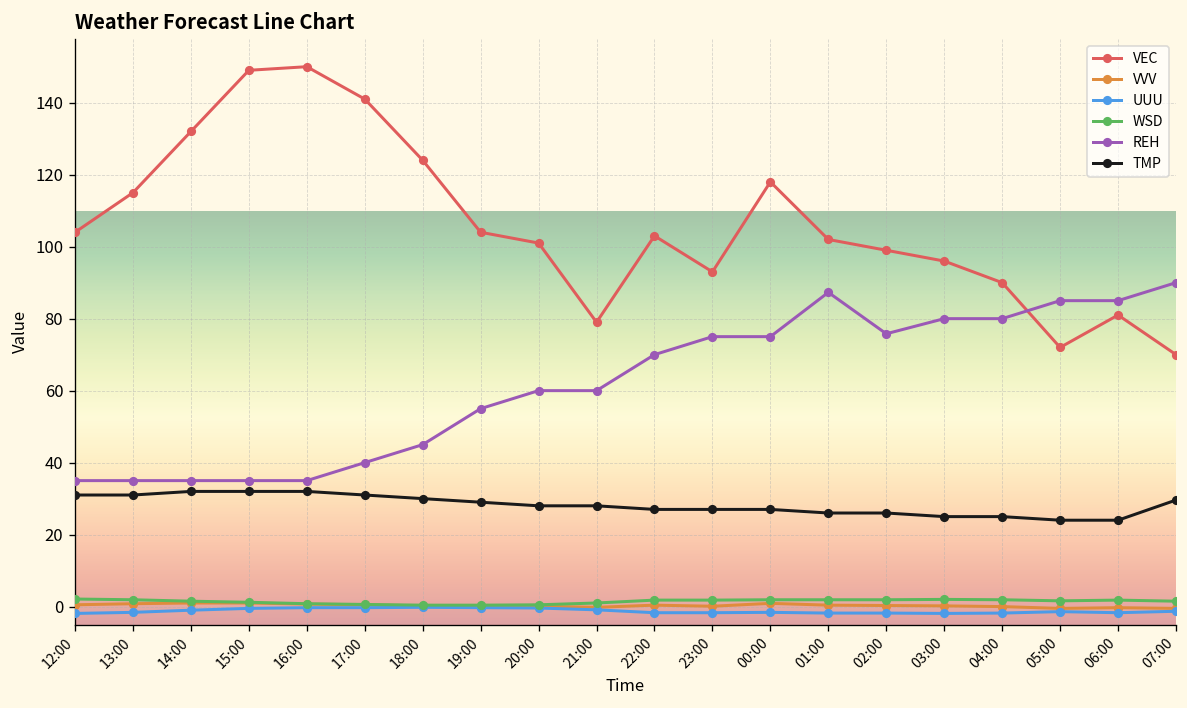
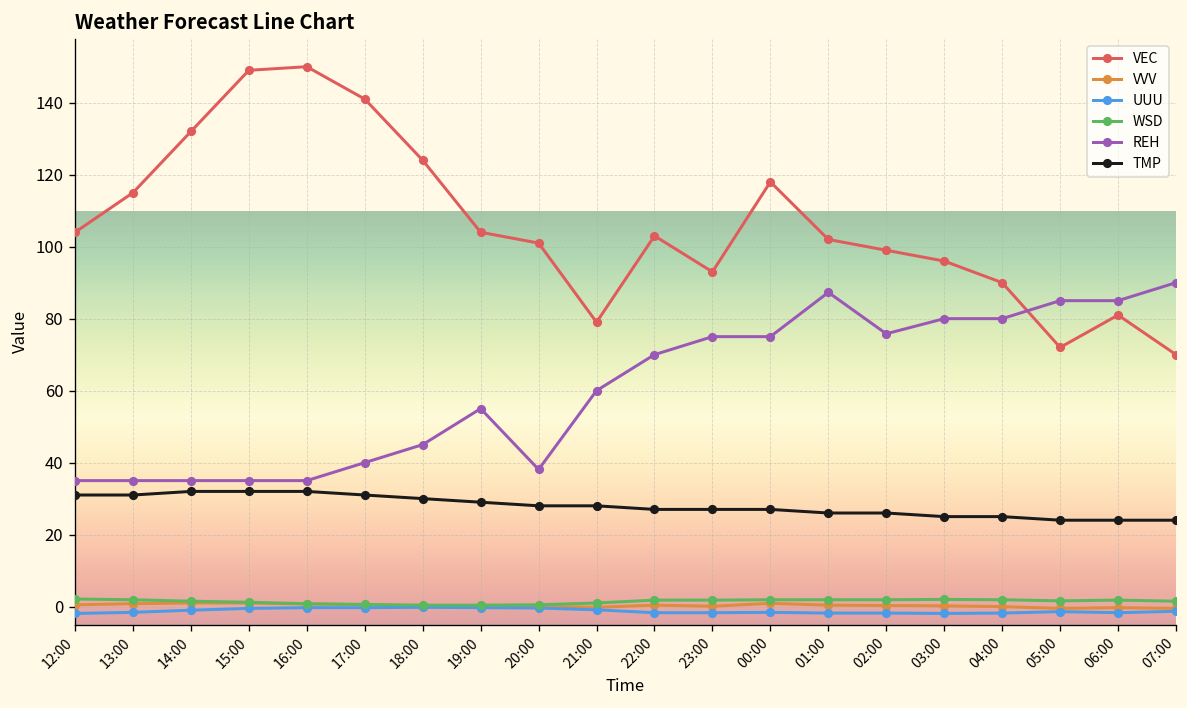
  {
    "UUU": {
      "12:00": -2,
      "13:00": -2,
      "14:00": -1,
      "15:00": -1,
      "16:00": 0,
      "22:00": -2,
      "23:00": -2,
      "00:00": -2,
      "01:00": -2,
      "02:00": -2,
      "03:00": -2,
      "04:00": -2,
      "05:00": -1,
      "06:00": -2
    },
    "WSD": {
      "12:00": 2,
      "13:00": 2,
      "21:00": 1,
      "22:00": 2,
      "23:00": 2,
      "00:00": 2,
      "01:00": 2,
      "02:00": 2,
      "03:00": 2,
      "04:00": 2,
      "05:00": 2,
      "06:00": 2,
      "07:00": 2
    },
    "REH": {
      "12:00": 35,
      "13:00": 35,
      "14:00": 35,
      "15:00": 35,
      "16:00": 35,
      "17:00": 40,
      "18:00": 45,
      "19:00": 55,
-     "20:00": 60,
+     "20:00": 38,
      "21:00": 60,
      "22:00": 70,
      "23:00": 75,
      "00:00": 75,
      "01:00": 87,
      "02:00": 76,
      "03:00": 80,
      "04:00": 80,
      "05:00": 85,
      "06:00": 85,
      "07:00": 90
    },
    "TMP": {
      "12:00": 31,
      "13:00": 31,
      "14:00": 32,
      "15:00": 32,
      "16:00": 32,
      "17:00": 31,
      "18:00": 30,
      "19:00": 29,
      "20:00": 28,
      "21:00": 28,
      "22:00": 27,
      "23:00": 27,
      "00:00": 27,
      "01:00": 26,
      "02:00": 26,
      "03:00": 25,
      "04:00": 25,
      "05:00": 24,
      "06:00": 24,
-     "07:00": 30
+     "07:00": 24
    }
  }
